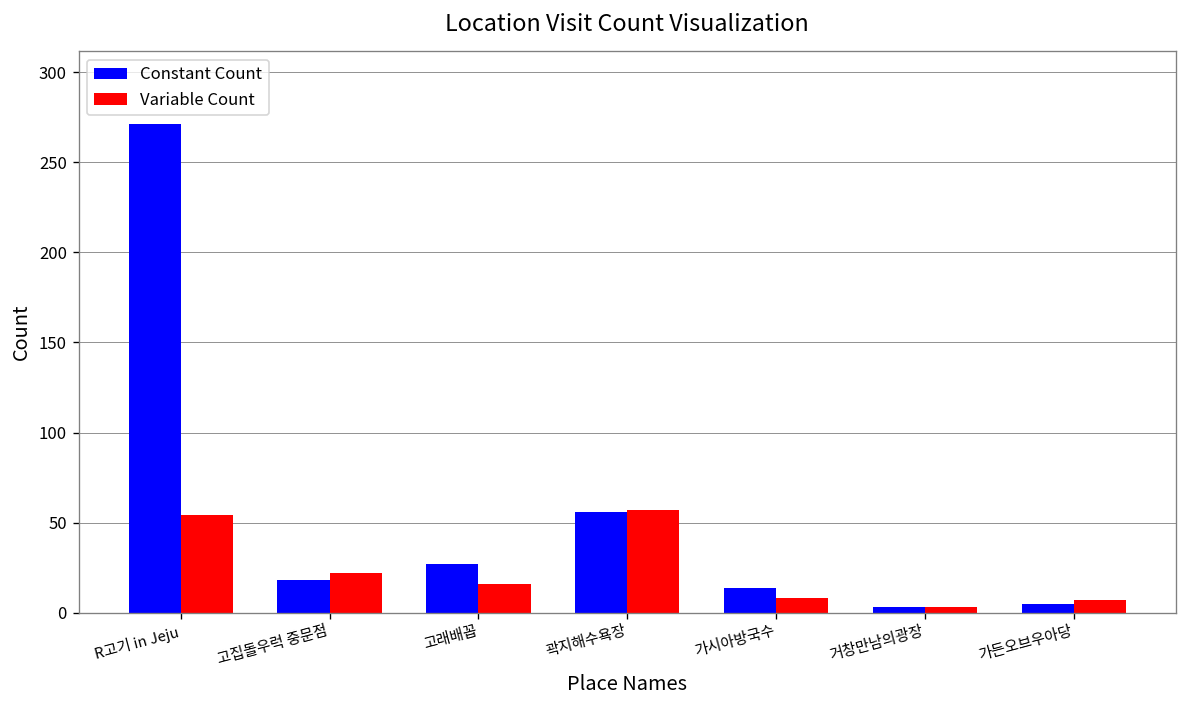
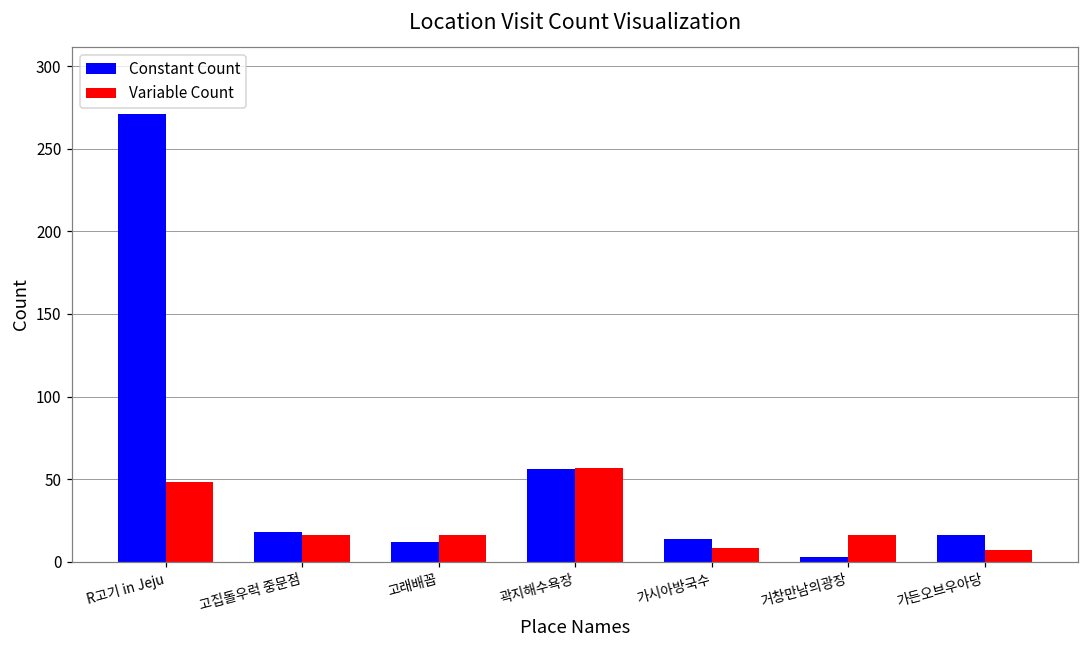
  {
    "Constant Count": {
      "R고기 in Jeju": 271,
      "고집돌우럭 중문점": 18,
-     "고래배꼽": 27,
+     "고래배꼽": 12,
      "곽지해수욕장": 56,
      "가시아방국수": 14,
      "거창만남의광장": 3,
-     "가든오브우아당": 5
+     "가든오브우아당": 16
    },
    "Variable Count": {
-     "R고기 in Jeju": 54,
-     "고집돌우럭 중문점": 22,
+     "R고기 in Jeju": 48,
+     "고집돌우럭 중문점": 16,
      "고래배꼽": 16,
      "곽지해수욕장": 57,
      "가시아방국수": 8,
-     "거창만남의광장": 3,
+     "거창만남의광장": 16,
      "가든오브우아당": 7
    }
  }
